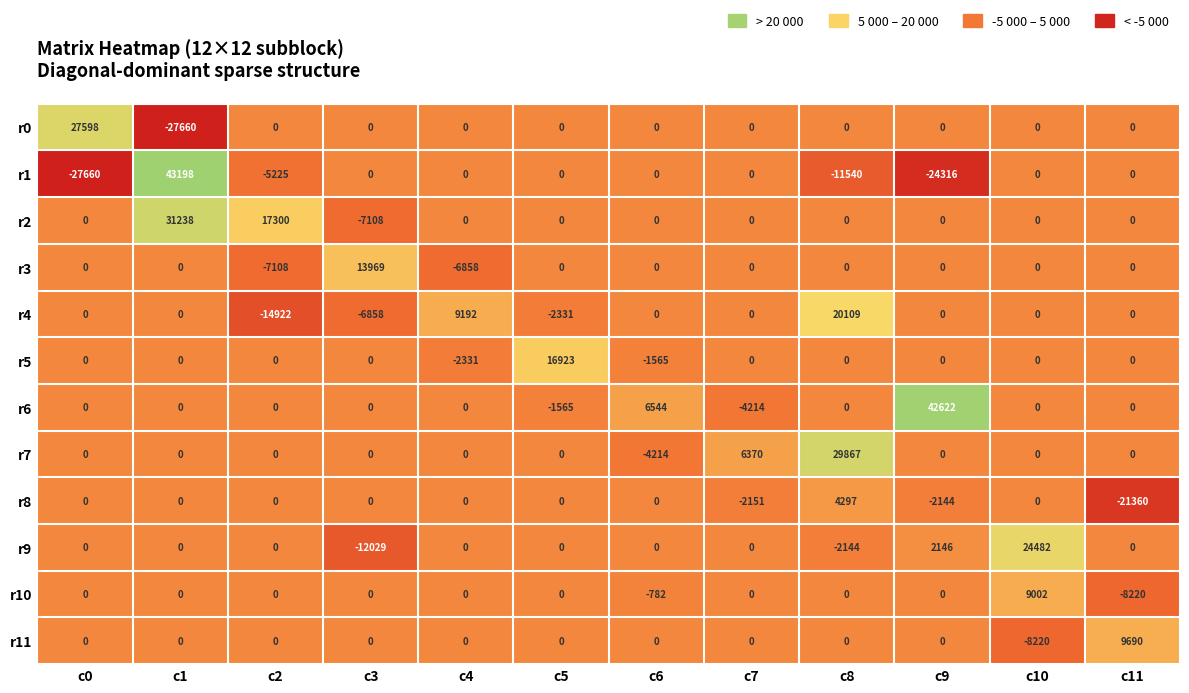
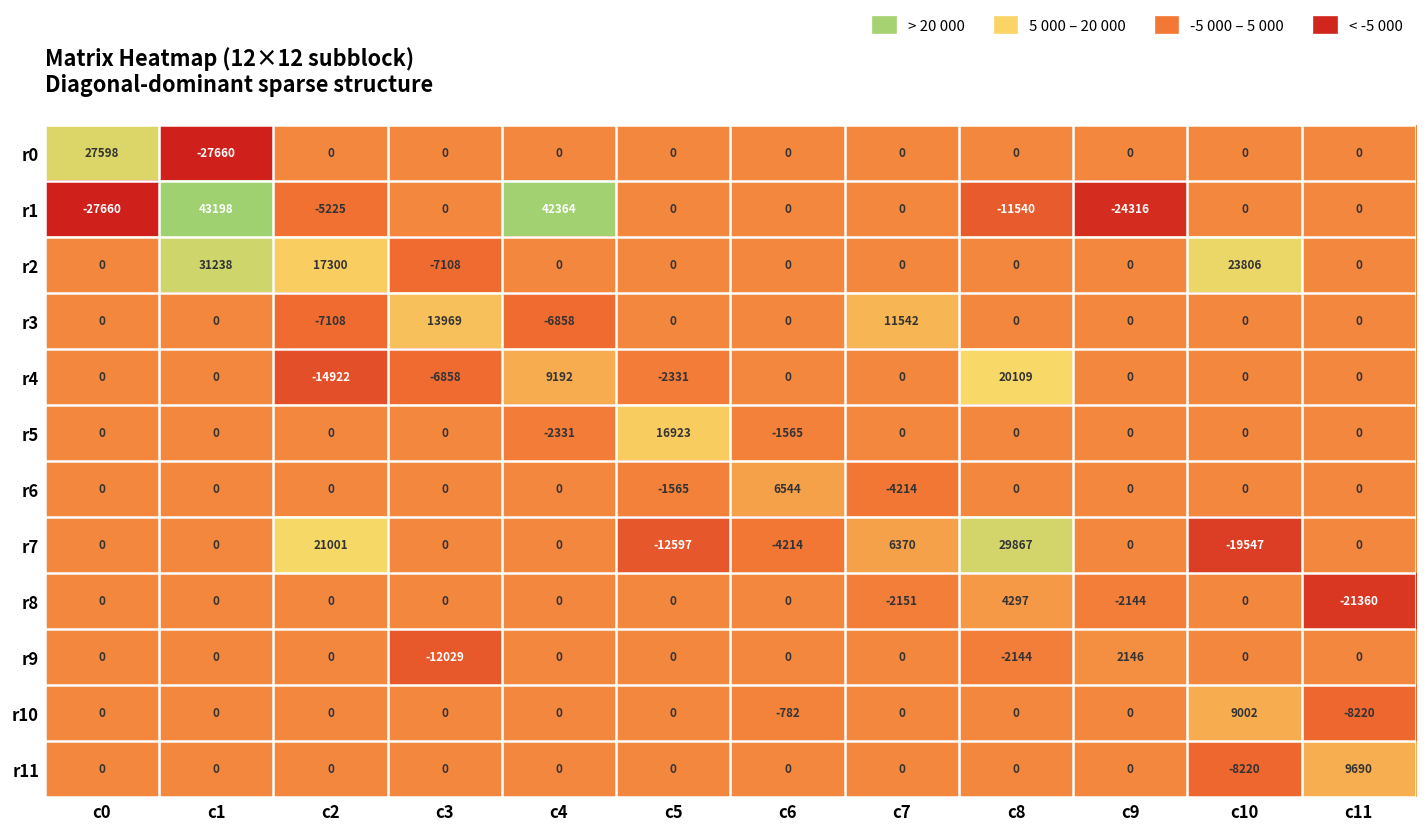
  {
    "r0": {
      "c0": 27598,
      "c1": -27660,
      "c2": 0,
      "c3": 0,
      "c4": 0,
      "c5": 0,
      "c6": 0,
      "c7": 0,
      "c8": 0,
      "c9": 0,
      "c10": 0,
      "c11": 0
    },
    "r1": {
      "c0": -27660,
      "c1": 43198,
      "c2": -5225,
      "c3": 0,
-     "c4": 0,
+     "c4": 42364,
      "c5": 0,
      "c6": 0,
      "c7": 0,
      "c8": -11540,
      "c9": -24316,
      "c10": 0,
      "c11": 0
    },
    "r2": {
      "c0": 0,
      "c1": 31238,
      "c2": 17300,
      "c3": -7108,
      "c4": 0,
      "c5": 0,
      "c6": 0,
      "c7": 0,
      "c8": 0,
      "c9": 0,
-     "c10": 0,
+     "c10": 23806,
      "c11": 0
    },
    "r3": {
      "c0": 0,
      "c1": 0,
      "c2": -7108,
      "c3": 13969,
      "c4": -6858,
      "c5": 0,
      "c6": 0,
-     "c7": 0,
+     "c7": 11542,
      "c8": 0,
      "c9": 0,
      "c10": 0,
      "c11": 0
    },
    "r4": {
      "c0": 0,
      "c1": 0,
      "c2": -14922,
      "c3": -6858,
      "c4": 9192,
      "c5": -2331,
      "c6": 0,
      "c7": 0,
      "c8": 20109,
      "c9": 0,
      "c10": 0,
      "c11": 0
    },
    "r5": {
      "c0": 0,
      "c1": 0,
      "c2": 0,
      "c3": 0,
      "c4": -2331,
      "c5": 16923,
      "c6": -1565,
      "c7": 0,
      "c8": 0,
      "c9": 0,
      "c10": 0,
      "c11": 0
    },
    "r6": {
      "c0": 0,
      "c1": 0,
      "c2": 0,
      "c3": 0,
      "c4": 0,
      "c5": -1565,
      "c6": 6544,
      "c7": -4214,
      "c8": 0,
-     "c9": 42622,
+     "c9": 0,
      "c10": 0,
      "c11": 0
    },
    "r7": {
      "c0": 0,
      "c1": 0,
-     "c2": 0,
+     "c2": 21001,
      "c3": 0,
      "c4": 0,
-     "c5": 0,
+     "c5": -12597,
      "c6": -4214,
      "c7": 6370,
      "c8": 29867,
      "c9": 0,
-     "c10": 0,
+     "c10": -19547,
      "c11": 0
    },
    "r8": {
      "c0": 0,
      "c1": 0,
      "c2": 0,
      "c3": 0,
      "c4": 0,
      "c5": 0,
      "c6": 0,
      "c7": -2151,
      "c8": 4297,
      "c9": -2144,
      "c10": 0,
      "c11": -21360
    },
    "r9": {
      "c0": 0,
      "c1": 0,
      "c2": 0,
      "c3": -12029,
      "c4": 0,
      "c5": 0,
      "c6": 0,
      "c7": 0,
      "c8": -2144,
      "c9": 2146,
-     "c10": 24482,
+     "c10": 0,
      "c11": 0
    },
    "r10": {
      "c0": 0,
      "c1": 0,
      "c2": 0,
      "c3": 0,
      "c4": 0,
      "c5": 0,
      "c6": -782,
      "c7": 0,
      "c8": 0,
      "c9": 0,
      "c10": 9002,
      "c11": -8220
    },
    "r11": {
      "c0": 0,
      "c1": 0,
      "c2": 0,
      "c3": 0,
      "c4": 0,
      "c5": 0,
      "c6": 0,
      "c7": 0,
      "c8": 0,
      "c9": 0,
      "c10": -8220,
      "c11": 9690
    }
  }
